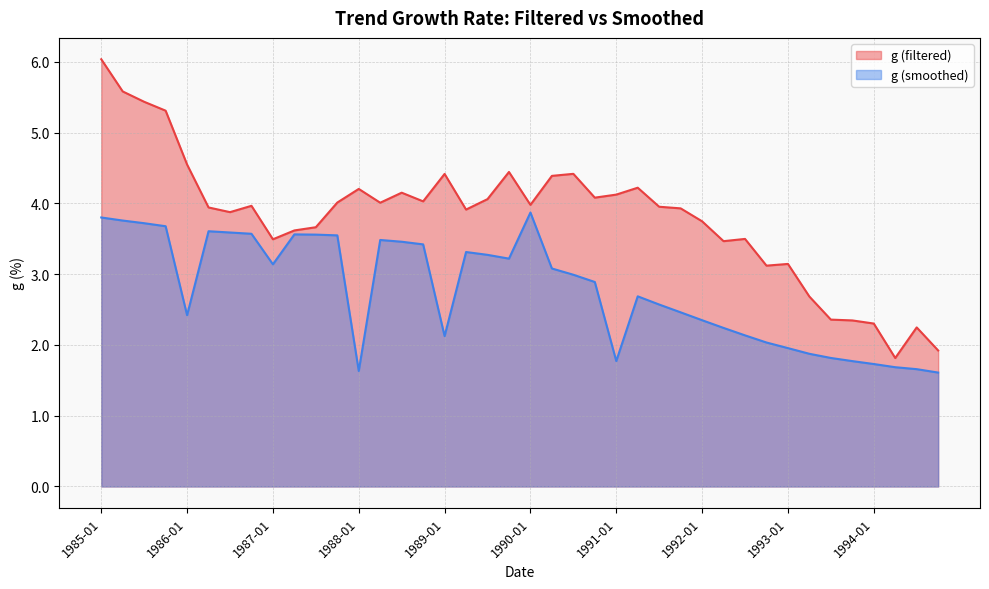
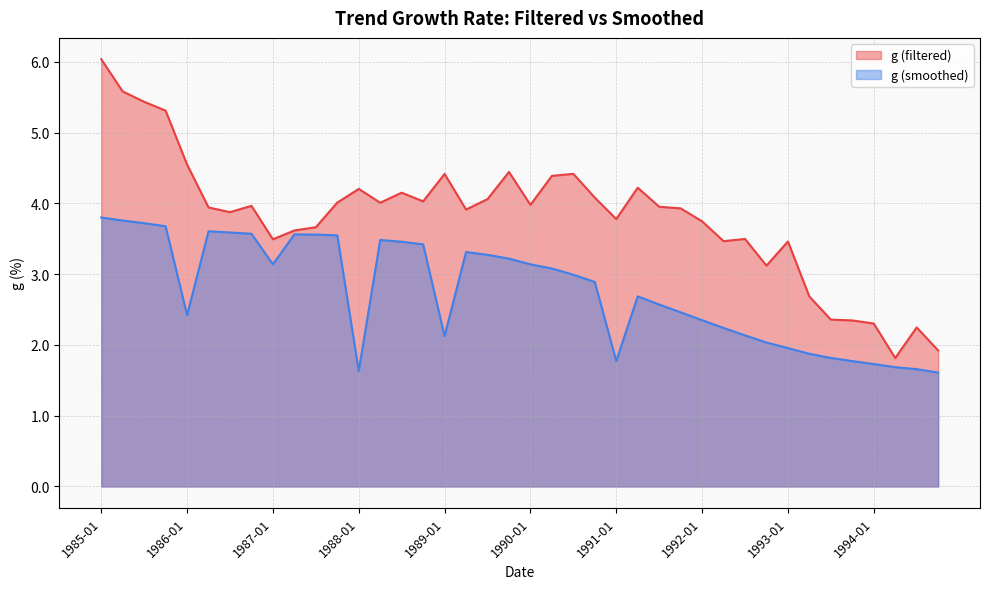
  {
    "g (filtered)": {
      "1985-01": 6.0,
      "1986-01": 4.5,
      "1987-01": 3.5,
      "1988-01": 4.2,
      "1989-01": 4.4,
      "1990-01": 4.0,
-     "1991-01": 4.1,
+     "1991-01": 3.8,
      "1992-01": 3.7,
-     "1993-01": 3.1,
+     "1993-01": 3.5,
      "1994-01": 2.3
    },
    "g (smoothed)": {
      "1985-01": 3.8,
      "1986-01": 2.4,
      "1987-01": 3.1,
      "1988-01": 1.6,
      "1989-01": 2.1,
-     "1990-01": 3.9,
+     "1990-01": 3.1,
      "1991-01": 1.8,
      "1992-01": 2.3,
      "1993-01": 2.0,
      "1994-01": 1.7
    }
  }
